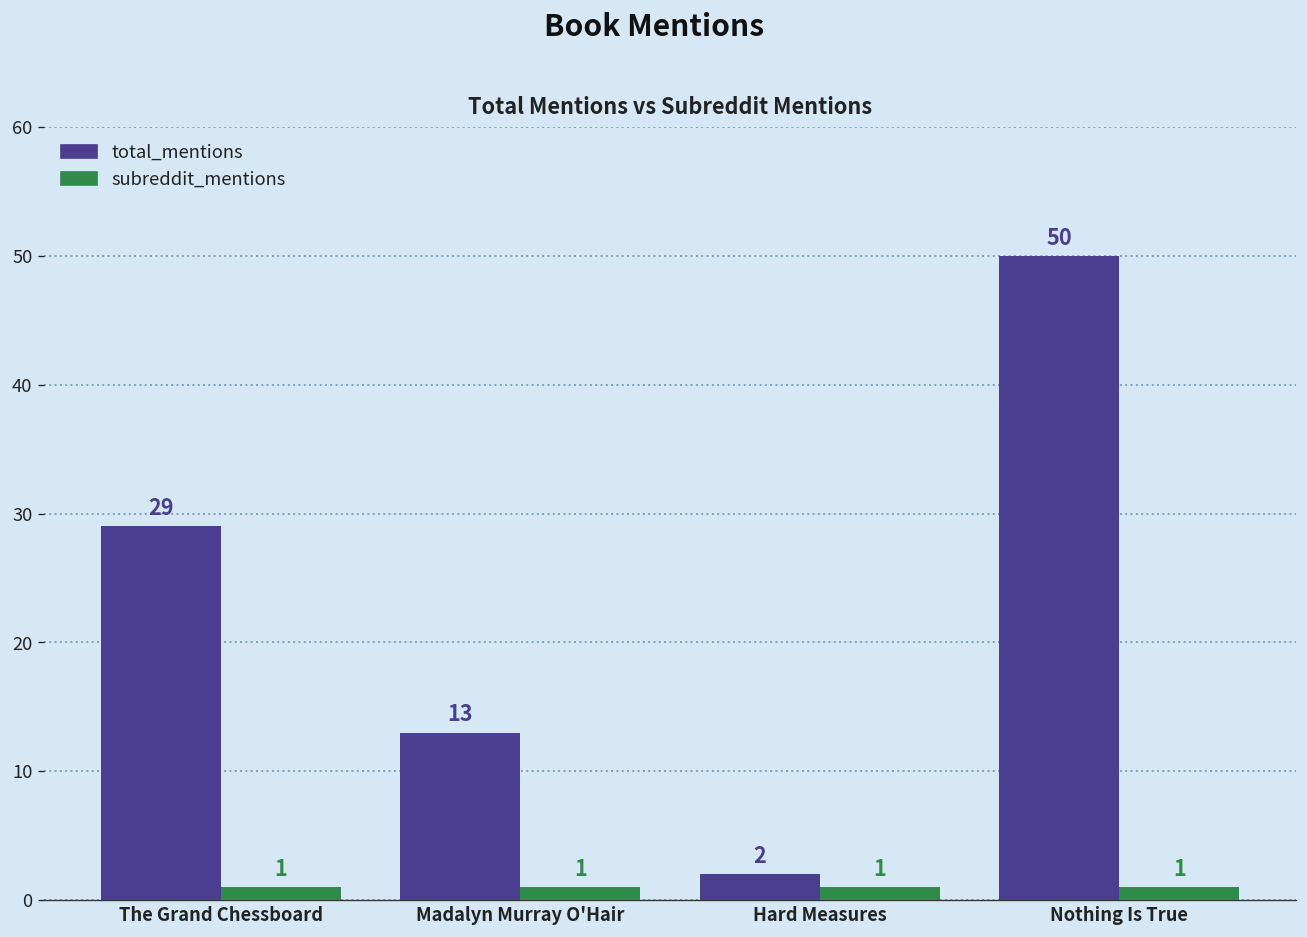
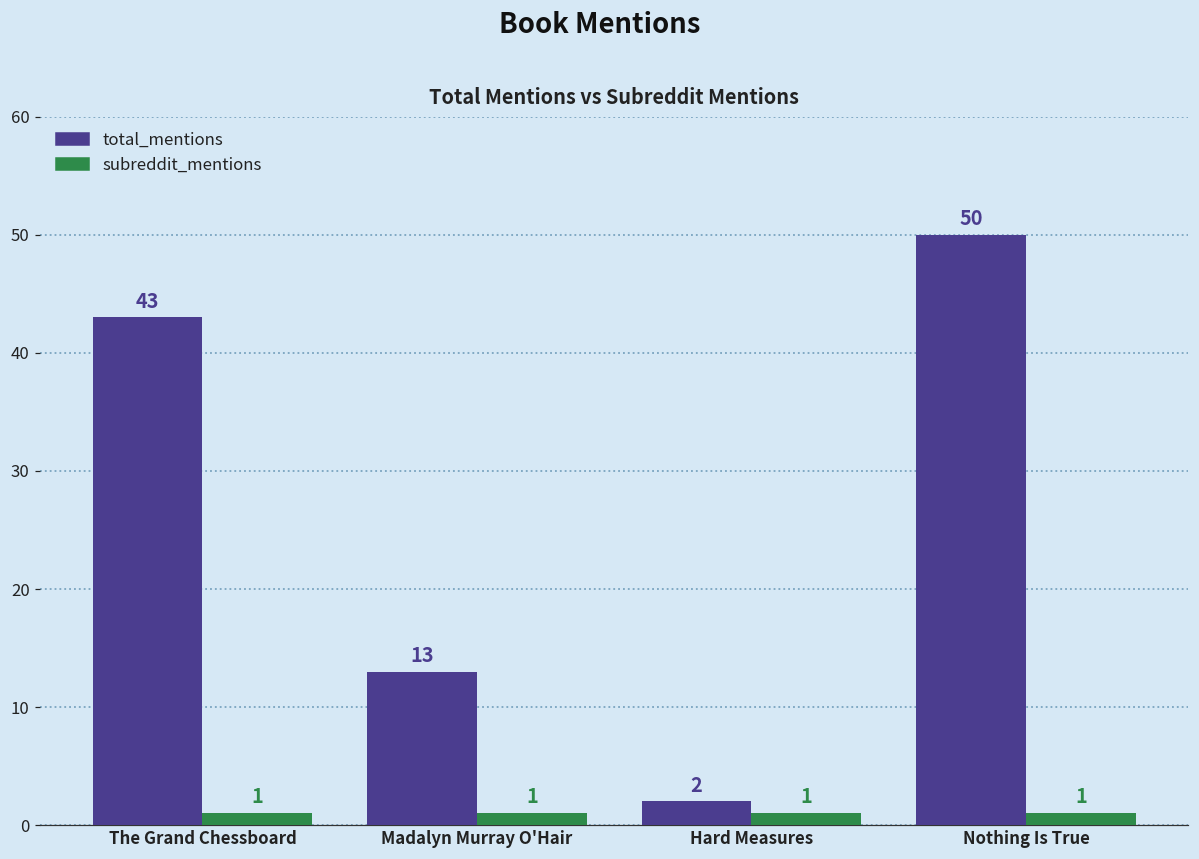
  {
    "total_mentions": {
-     "The Grand Chessboard": 29,
+     "The Grand Chessboard": 43,
      "Madalyn Murray O'Hair": 13,
      "Hard Measures": 2,
      "Nothing Is True": 50
    },
    "subreddit_mentions": {
      "The Grand Chessboard": 1,
      "Madalyn Murray O'Hair": 1,
      "Hard Measures": 1,
      "Nothing Is True": 1
    }
  }
